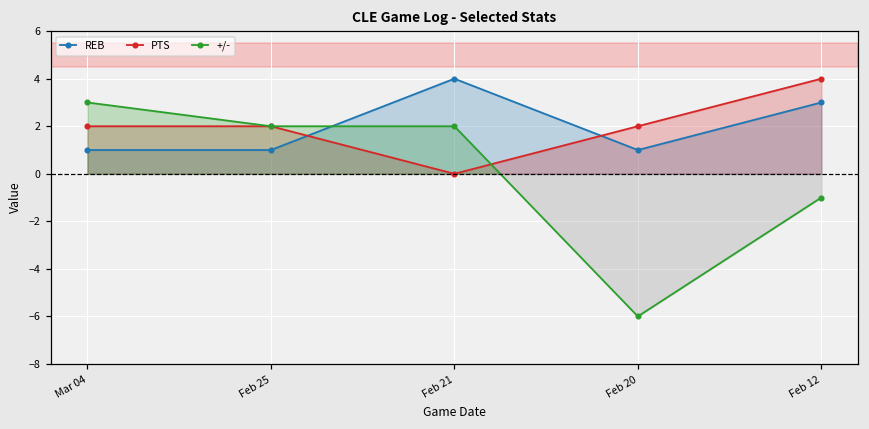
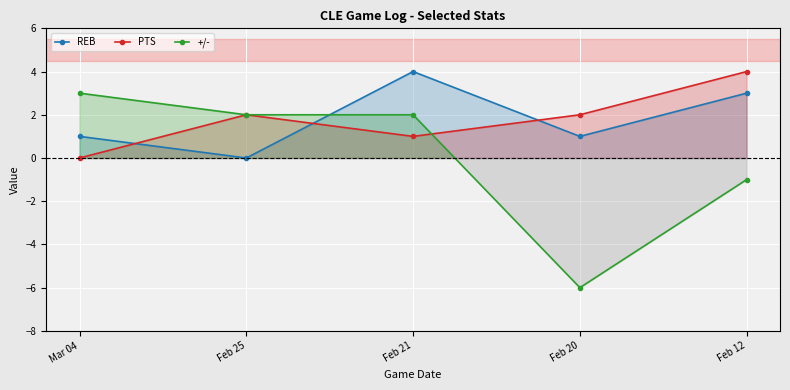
  {
    "REB": {
      "Mar 04": 1,
-     "Feb 25": 1,
+     "Feb 25": 0,
      "Feb 21": 4,
      "Feb 20": 1,
      "Feb 12": 3
    },
    "PTS": {
-     "Mar 04": 2,
-     "Feb 21": 0,
+     "Mar 04": 0,
+     "Feb 21": 1,
      "Feb 20": 2,
      "Feb 12": 4
    }
  }
